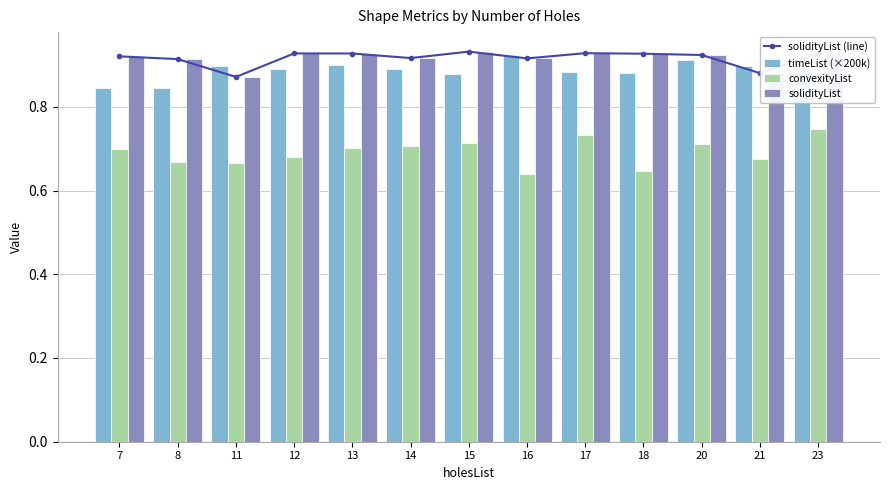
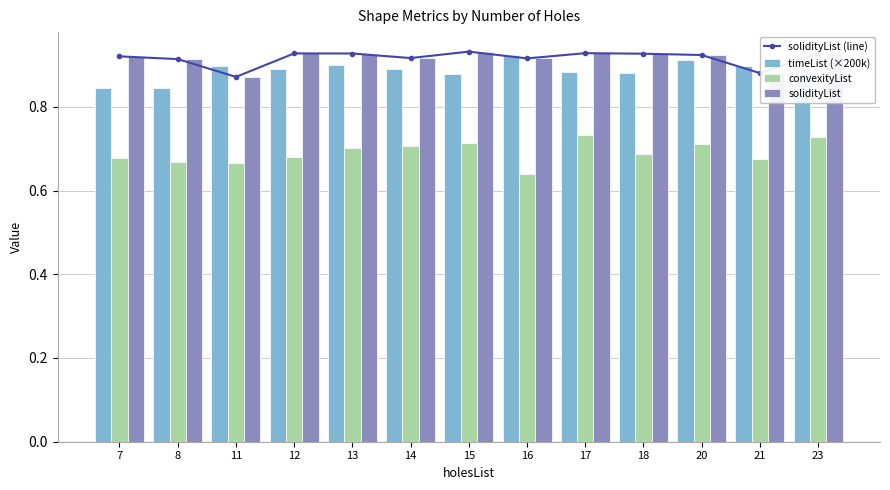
  {
    "solidityList (line)": {
      "7": 0.92,
      "8": 0.91,
      "11": 0.87,
      "12": 0.93,
      "13": 0.93,
      "14": 0.92,
      "15": 0.93,
      "16": 0.92,
      "17": 0.93,
      "18": 0.93,
      "20": 0.92,
      "21": 0.88
    },
    "convexityList": {
-     "7": 0.70,
+     "7": 0.68,
      "8": 0.67,
      "11": 0.67,
      "12": 0.68,
      "13": 0.70,
      "14": 0.71,
      "15": 0.71,
      "16": 0.64,
      "17": 0.73,
-     "18": 0.65,
+     "18": 0.69,
      "20": 0.71,
      "21": 0.68,
-     "23": 0.75
+     "23": 0.73
    }
  }
